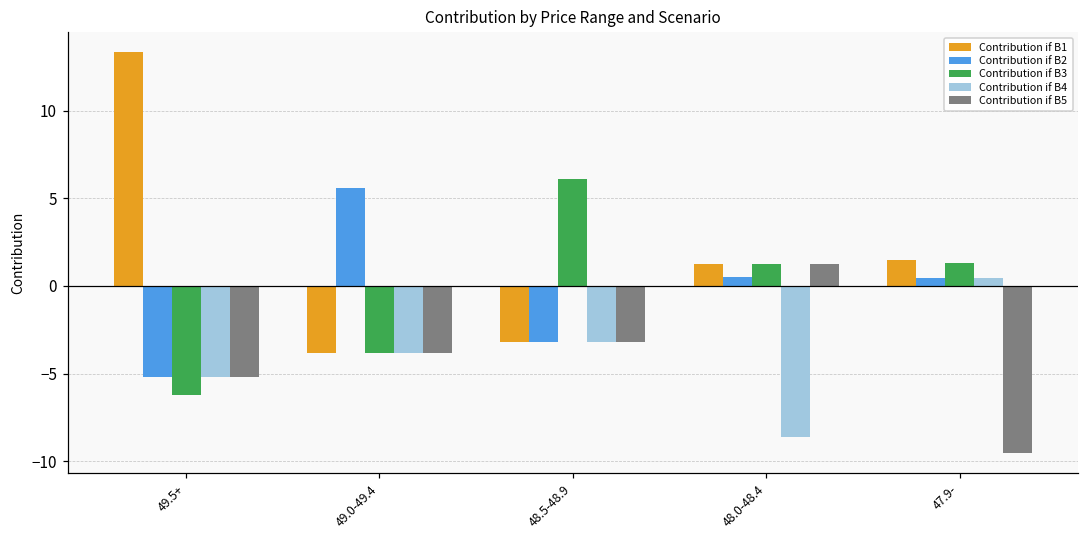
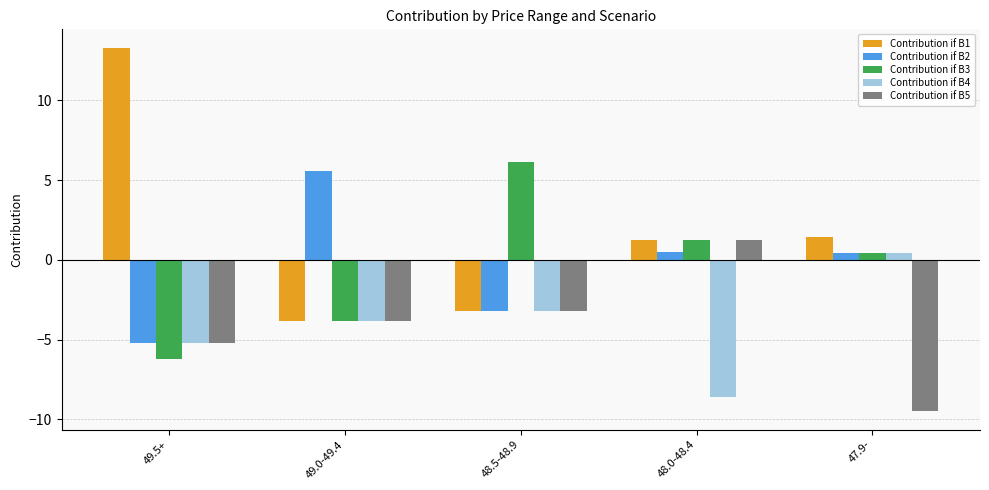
  {
    "Contribution if B1": {
      "49.5+": 13.3,
      "49.0-49.4": -3.8,
      "48.5-48.9": -3.2,
      "48.0-48.4": 1.3,
      "47.9-": 1.5
    },
    "Contribution if B2": {
      "49.5+": -5.2,
      "49.0-49.4": 5.6,
      "48.5-48.9": -3.2,
      "48.0-48.4": 0.5,
      "47.9-": 0.5
    },
    "Contribution if B3": {
      "49.5+": -6.2,
      "49.0-49.4": -3.8,
      "48.5-48.9": 6.1,
      "48.0-48.4": 1.3,
-     "47.9-": 1.3
+     "47.9-": 0.5
    },
    "Contribution if B4": {
      "49.5+": -5.2,
      "49.0-49.4": -3.8,
      "48.5-48.9": -3.2,
      "48.0-48.4": -8.6,
      "47.9-": 0.5
    },
    "Contribution if B5": {
      "49.5+": -5.2,
      "49.0-49.4": -3.8,
      "48.5-48.9": -3.2,
      "48.0-48.4": 1.3,
      "47.9-": -9.5
    }
  }
